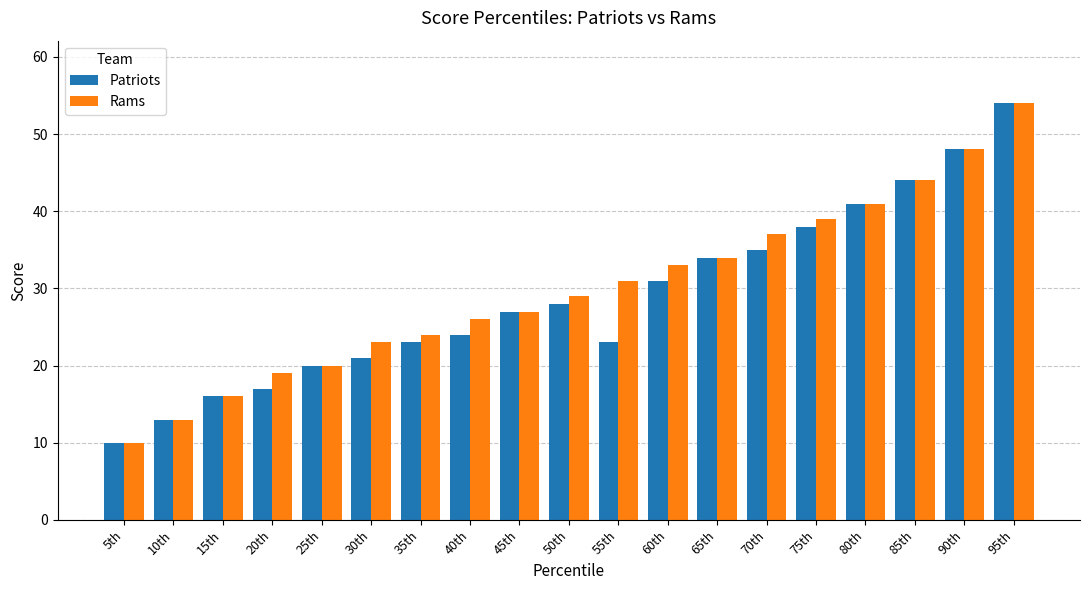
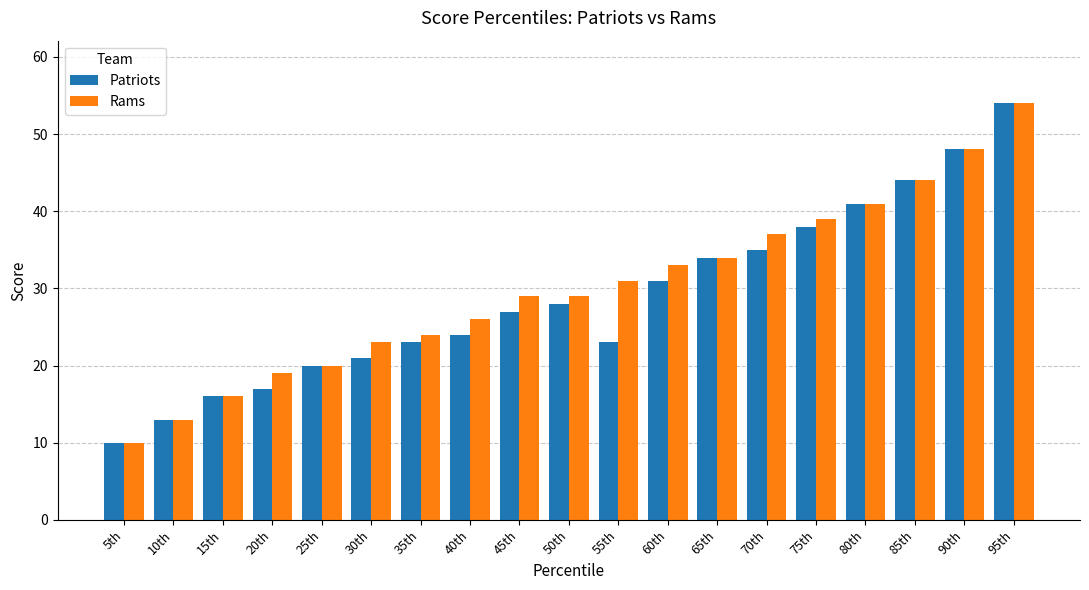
  {
    "Patriots": {
      "5th": 10,
      "10th": 13,
      "15th": 16,
      "20th": 17,
      "25th": 20,
      "30th": 21,
      "35th": 23,
      "40th": 24,
      "45th": 27,
      "50th": 28,
      "55th": 23,
      "60th": 31,
      "65th": 34,
      "70th": 35,
      "75th": 38,
      "80th": 41,
      "85th": 44,
      "90th": 48,
      "95th": 54
    },
    "Rams": {
      "5th": 10,
      "10th": 13,
      "15th": 16,
      "20th": 19,
      "25th": 20,
      "30th": 23,
      "35th": 24,
      "40th": 26,
-     "45th": 27,
+     "45th": 29,
      "50th": 29,
      "55th": 31,
      "60th": 33,
      "65th": 34,
      "70th": 37,
      "75th": 39,
      "80th": 41,
      "85th": 44,
      "90th": 48,
      "95th": 54
    }
  }
